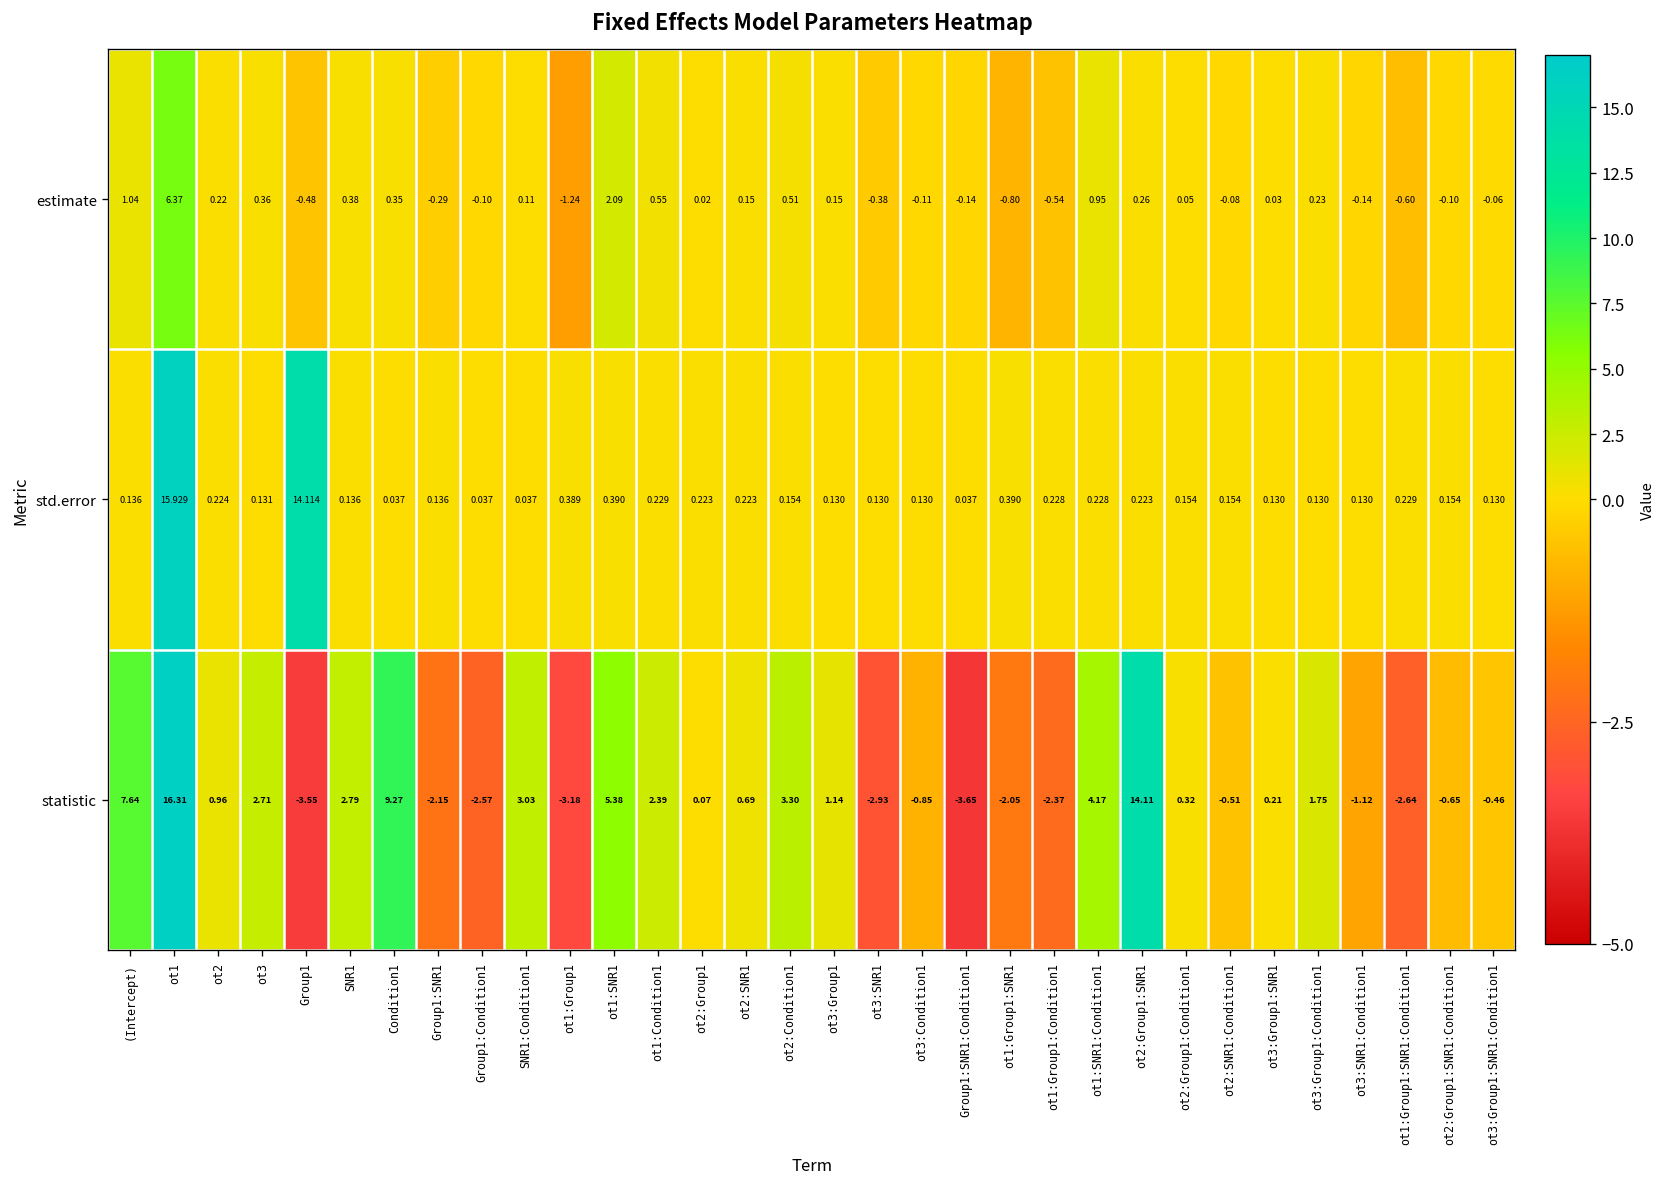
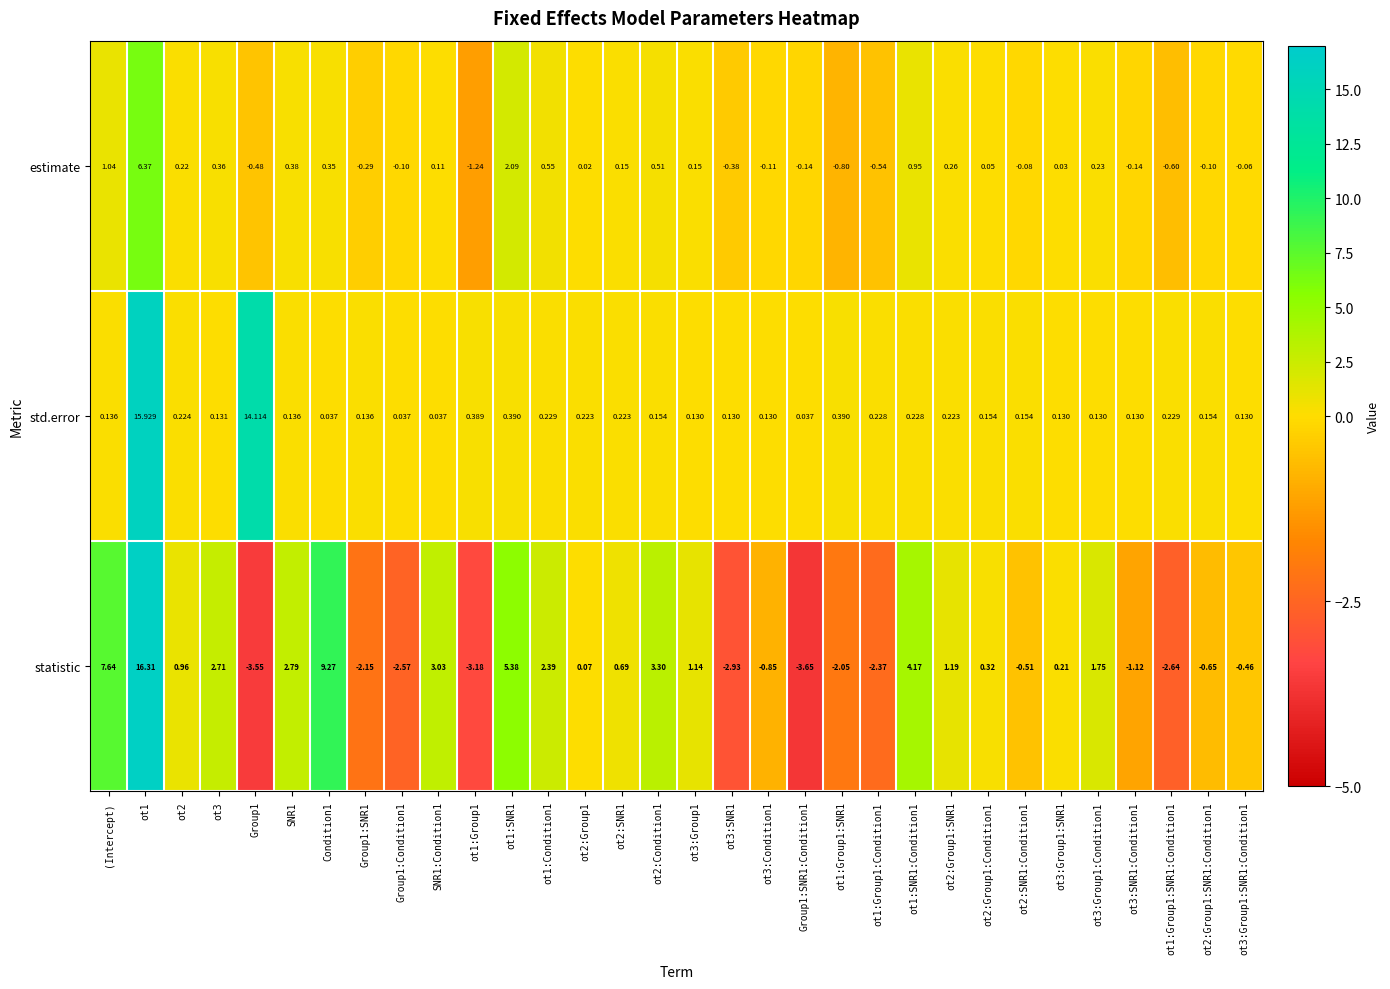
  {
    "estimate": {
      "(Intercept)": 1.04,
      "ot1": 6.37,
      "ot2": 0.22,
      "ot3": 0.36,
      "Group1": -0.48,
      "SNR1": 0.38,
      "Condition1": 0.35,
      "Group1:SNR1": -0.29,
      "Group1:Condition1": -0.10,
      "SNR1:Condition1": 0.11,
      "ot1:Group1": -1.24,
      "ot1:SNR1": 2.09,
      "ot1:Condition1": 0.55,
      "ot2:Group1": 0.02,
      "ot2:SNR1": 0.15,
      "ot2:Condition1": 0.51,
      "ot3:Group1": 0.15,
      "ot3:SNR1": -0.38,
      "ot3:Condition1": -0.11,
      "Group1:SNR1:Condition1": -0.14,
      "ot1:Group1:SNR1": -0.80,
      "ot1:Group1:Condition1": -0.54,
      "ot1:SNR1:Condition1": 0.95,
      "ot2:Group1:SNR1": 0.26,
      "ot2:Group1:Condition1": 0.05,
      "ot2:SNR1:Condition1": -0.08,
      "ot3:Group1:SNR1": 0.03,
      "ot3:Group1:Condition1": 0.23,
      "ot3:SNR1:Condition1": -0.14,
      "ot1:Group1:SNR1:Condition1": -0.60,
      "ot2:Group1:SNR1:Condition1": -0.10,
      "ot3:Group1:SNR1:Condition1": -0.06
    },
    "std.error": {
      "(Intercept)": 0.136,
      "ot1": 15.929,
      "ot2": 0.224,
      "ot3": 0.131,
      "Group1": 14.114,
      "SNR1": 0.136,
      "Condition1": 0.037,
      "Group1:SNR1": 0.136,
      "Group1:Condition1": 0.037,
      "SNR1:Condition1": 0.037,
      "ot1:Group1": 0.389,
      "ot1:SNR1": 0.390,
      "ot1:Condition1": 0.229,
      "ot2:Group1": 0.223,
      "ot2:SNR1": 0.223,
      "ot2:Condition1": 0.154,
      "ot3:Group1": 0.130,
      "ot3:SNR1": 0.130,
      "ot3:Condition1": 0.130,
      "Group1:SNR1:Condition1": 0.037,
      "ot1:Group1:SNR1": 0.390,
      "ot1:Group1:Condition1": 0.228,
      "ot1:SNR1:Condition1": 0.228,
      "ot2:Group1:SNR1": 0.223,
      "ot2:Group1:Condition1": 0.154,
      "ot2:SNR1:Condition1": 0.154,
      "ot3:Group1:SNR1": 0.130,
      "ot3:Group1:Condition1": 0.130,
      "ot3:SNR1:Condition1": 0.130,
      "ot1:Group1:SNR1:Condition1": 0.229,
      "ot2:Group1:SNR1:Condition1": 0.154,
      "ot3:Group1:SNR1:Condition1": 0.130
    },
    "statistic": {
      "(Intercept)": 7.64,
      "ot1": 16.31,
      "ot2": 0.96,
      "ot3": 2.71,
      "Group1": -3.55,
      "SNR1": 2.79,
      "Condition1": 9.27,
      "Group1:SNR1": -2.15,
      "Group1:Condition1": -2.57,
      "SNR1:Condition1": 3.03,
      "ot1:Group1": -3.18,
      "ot1:SNR1": 5.38,
      "ot1:Condition1": 2.39,
      "ot2:Group1": 0.07,
      "ot2:SNR1": 0.69,
      "ot2:Condition1": 3.30,
      "ot3:Group1": 1.14,
      "ot3:SNR1": -2.93,
      "ot3:Condition1": -0.85,
      "Group1:SNR1:Condition1": -3.65,
      "ot1:Group1:SNR1": -2.05,
      "ot1:Group1:Condition1": -2.37,
      "ot1:SNR1:Condition1": 4.17,
-     "ot2:Group1:SNR1": 14.11,
+     "ot2:Group1:SNR1": 1.19,
      "ot2:Group1:Condition1": 0.32,
      "ot2:SNR1:Condition1": -0.51,
      "ot3:Group1:SNR1": 0.21,
      "ot3:Group1:Condition1": 1.75,
      "ot3:SNR1:Condition1": -1.12,
      "ot1:Group1:SNR1:Condition1": -2.64,
      "ot2:Group1:SNR1:Condition1": -0.65,
      "ot3:Group1:SNR1:Condition1": -0.46
    }
  }
